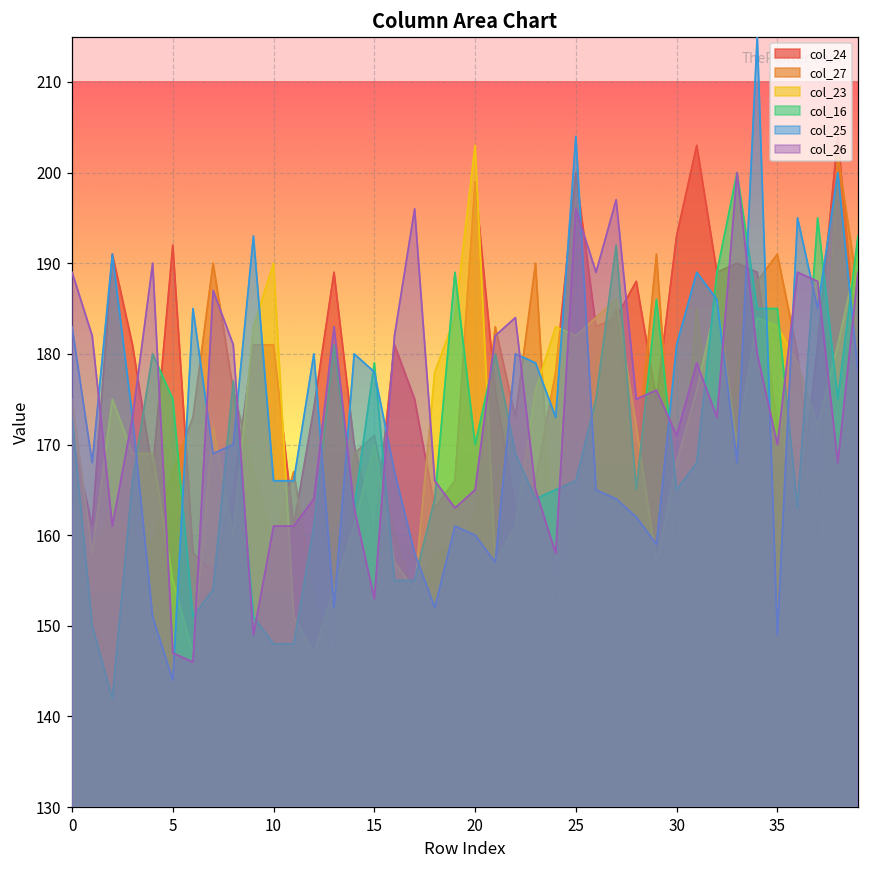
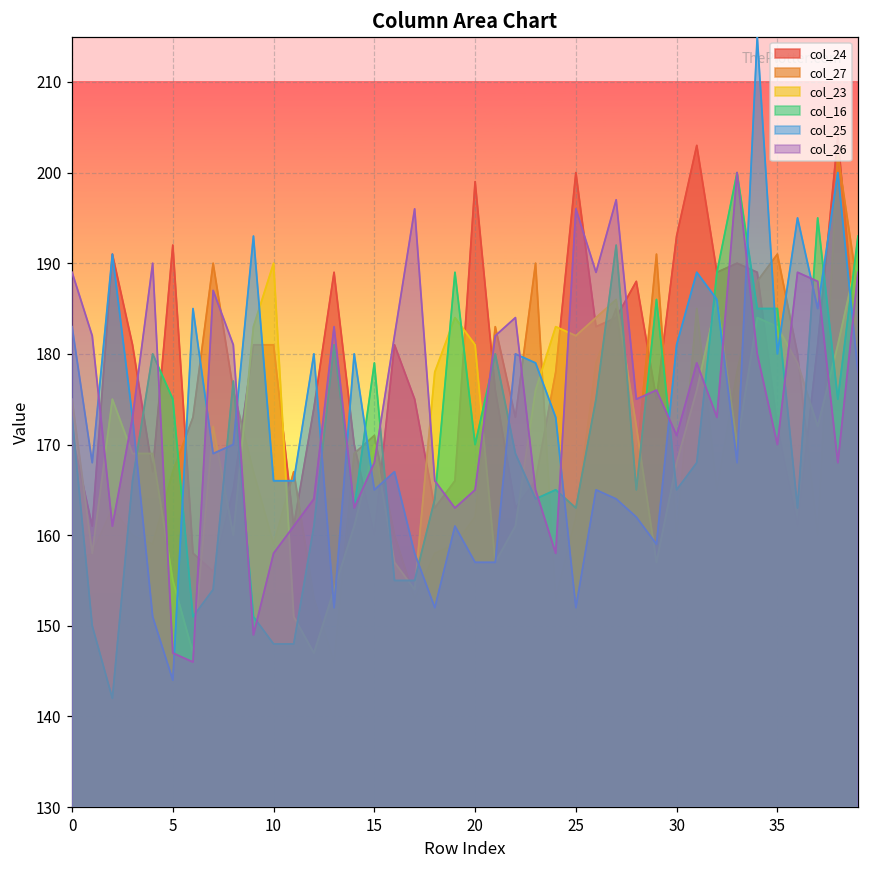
  {
    "col_23": {
      "0": 175,
      "5": 155,
      "10": 190,
      "15": 170,
-     "20": 203,
+     "20": 181,
      "25": 182,
      "30": 168,
      "35": 183
    },
    "col_16": {
      "0": 173,
      "5": 175,
      "10": 148,
      "15": 179,
      "20": 170,
-     "25": 166,
+     "25": 163,
      "30": 165,
      "35": 185
    },
    "col_25": {
      "0": 183,
      "5": 144,
      "10": 166,
-     "15": 178,
-     "20": 160,
-     "25": 204,
+     "15": 165,
+     "20": 157,
+     "25": 152,
      "30": 181,
-     "35": 149
+     "35": 180
    },
    "col_26": {
      "0": 189,
      "5": 147,
-     "10": 161,
-     "15": 153,
+     "10": 158,
+     "15": 168,
      "20": 165,
      "25": 196,
      "30": 171,
      "35": 170
    }
  }
